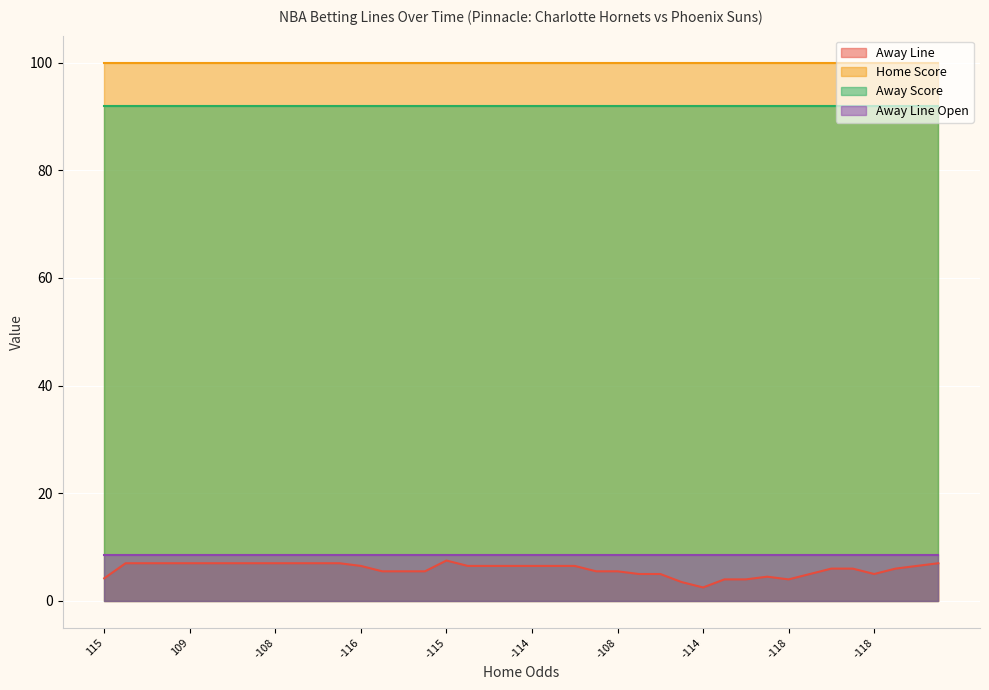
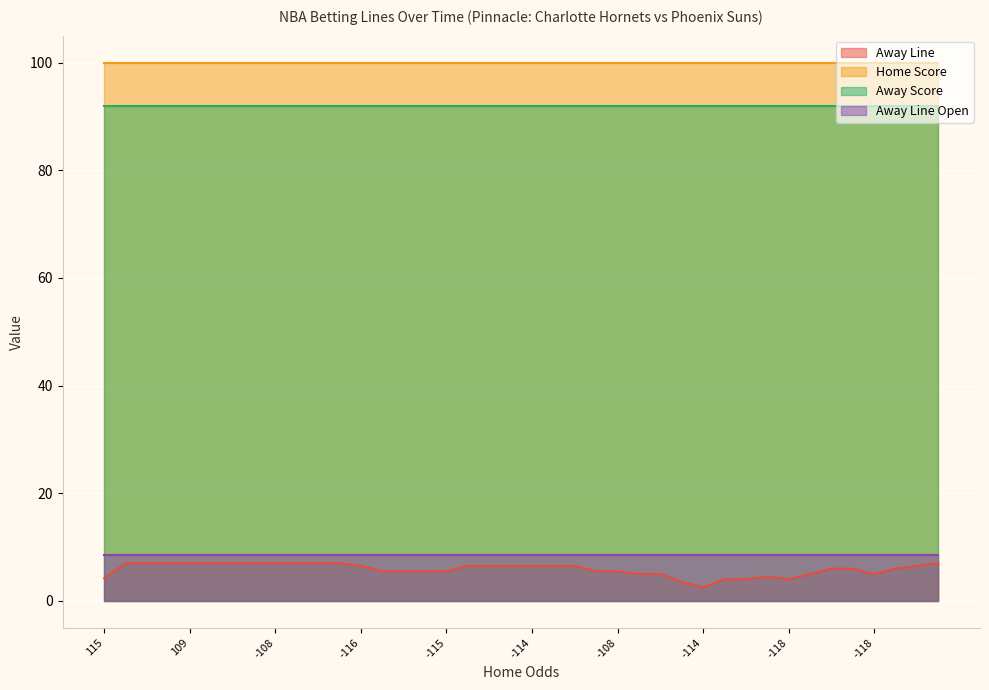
  {
    "Away Line": {
      "115": 4,
      "109": 7,
      "-116": 7,
-     "-115": 8
+     "-115": 6
    },
    "Home Score": {
      "115": 100,
      "109": 100,
      "-116": 100,
      "-115": 100
    },
    "Away Score": {
      "115": 92,
      "109": 92,
      "-116": 92,
      "-115": 92
    },
    "Away Line Open": {
      "115": 9,
      "109": 9,
      "-116": 9,
      "-115": 9
    }
  }
